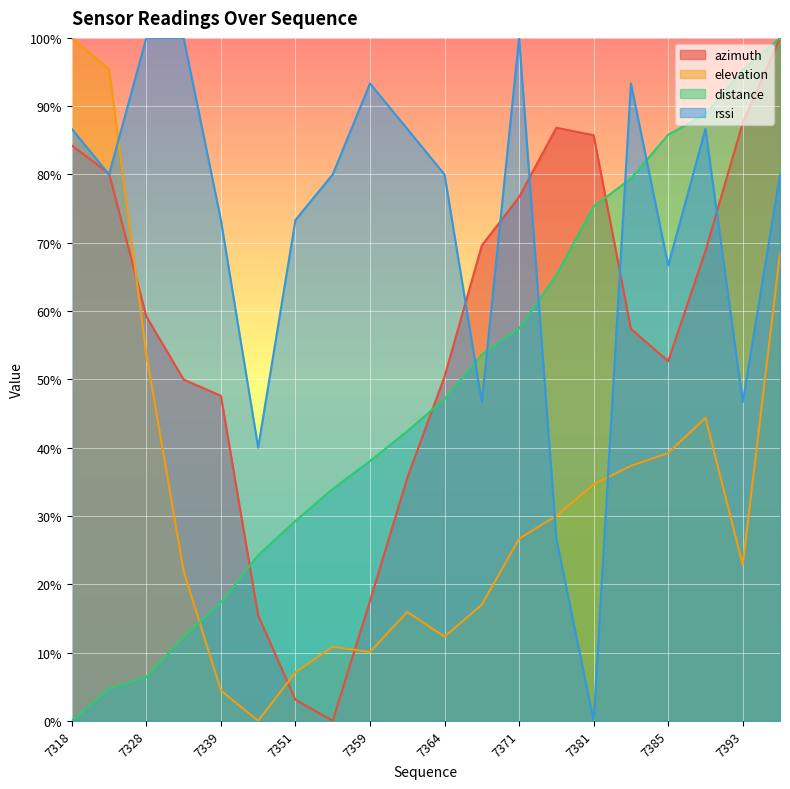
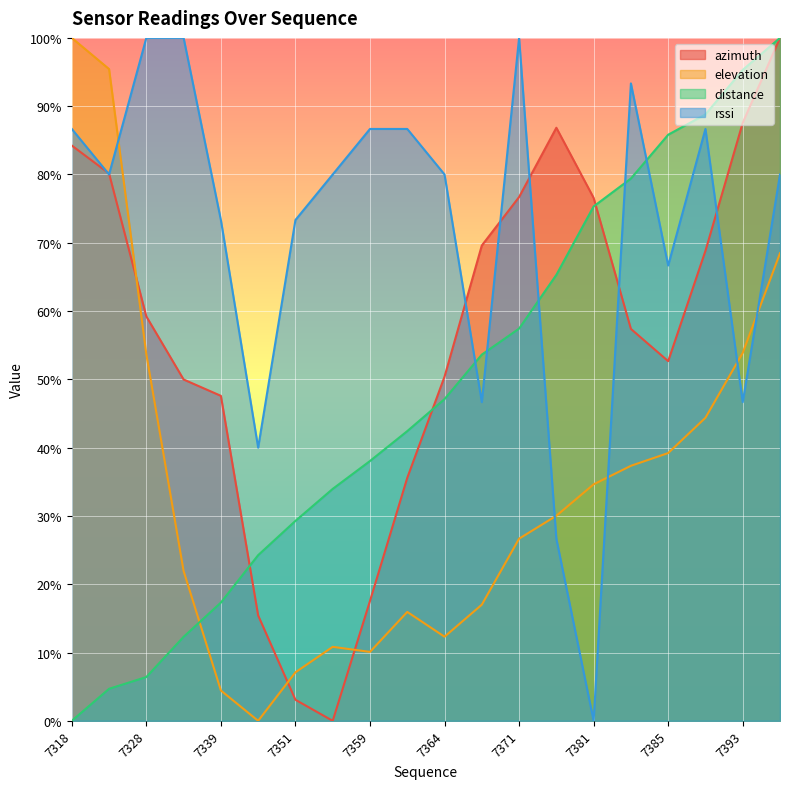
  {
    "azimuth": {
      "7318": "84%",
      "7328": "59%",
      "7339": "48%",
      "7351": "3%",
      "7359": "18%",
      "7364": "50%",
      "7371": "77%",
-     "7381": "86%",
+     "7381": "77%",
      "7385": "53%"
    },
    "elevation": {
      "7318": "100%",
      "7328": "54%",
      "7339": "4%",
      "7351": "7%",
      "7359": "10%",
      "7364": "12%",
      "7371": "27%",
      "7381": "35%",
      "7385": "39%",
-     "7393": "23%"
+     "7393": "54%"
    },
    "distance": {
      "7318": "0%",
      "7328": "6%",
      "7339": "17%",
      "7351": "29%",
      "7359": "38%",
      "7364": "47%",
      "7371": "57%",
      "7381": "75%",
      "7385": "86%"
    },
    "rssi": {
      "7318": "87%",
      "7328": "100%",
      "7339": "73%",
      "7351": "73%",
-     "7359": "93%",
+     "7359": "87%",
      "7364": "80%",
      "7371": "100%",
      "7381": "0%",
      "7385": "67%",
      "7393": "47%"
    }
  }
